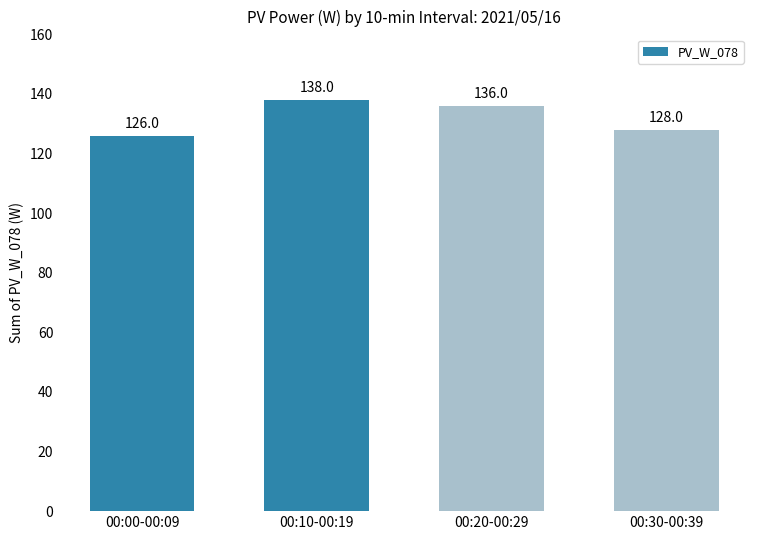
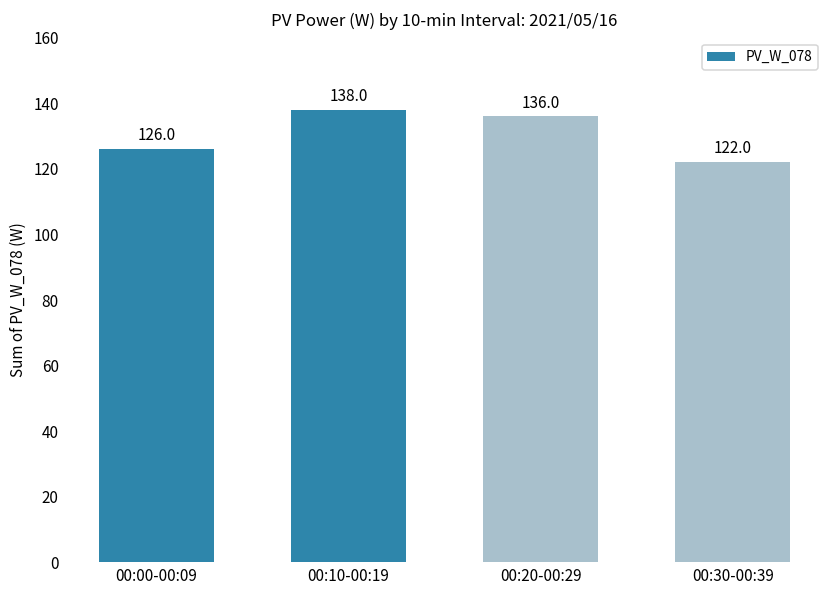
  {
    "00:00-00:09": 126.0,
    "00:10-00:19": 138.0,
    "00:20-00:29": 136.0,
-   "00:30-00:39": 128.0
+   "00:30-00:39": 122.0
  }
